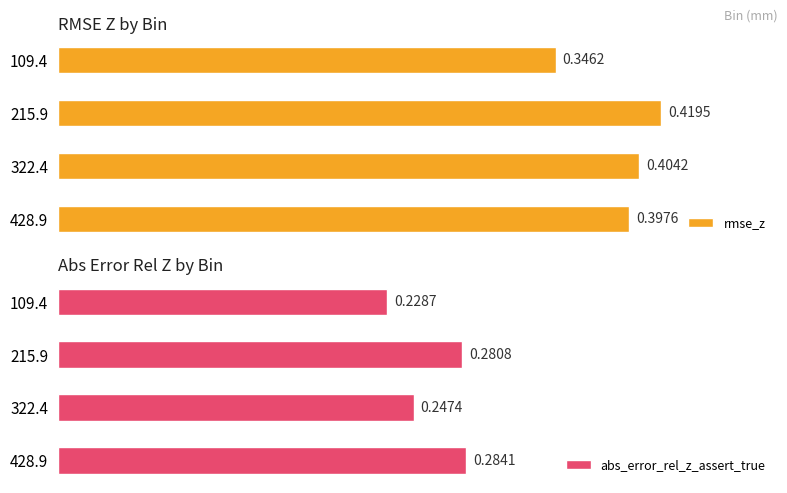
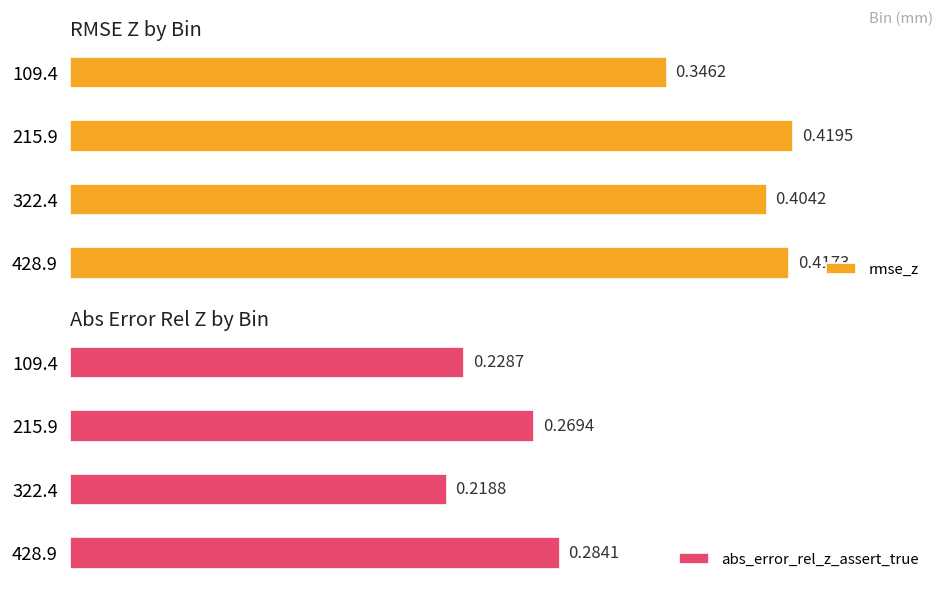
  {
    "RMSE Z by Bin": {
      "109.4": 0.3462,
      "215.9": 0.4195,
      "322.4": 0.4042,
-     "428.9": 0.3976
+     "428.9": 0.4173
    },
    "Abs Error Rel Z by Bin": {
      "109.4": 0.2287,
-     "215.9": 0.2808,
-     "322.4": 0.2474,
+     "215.9": 0.2694,
+     "322.4": 0.2188,
      "428.9": 0.2841
    }
  }
